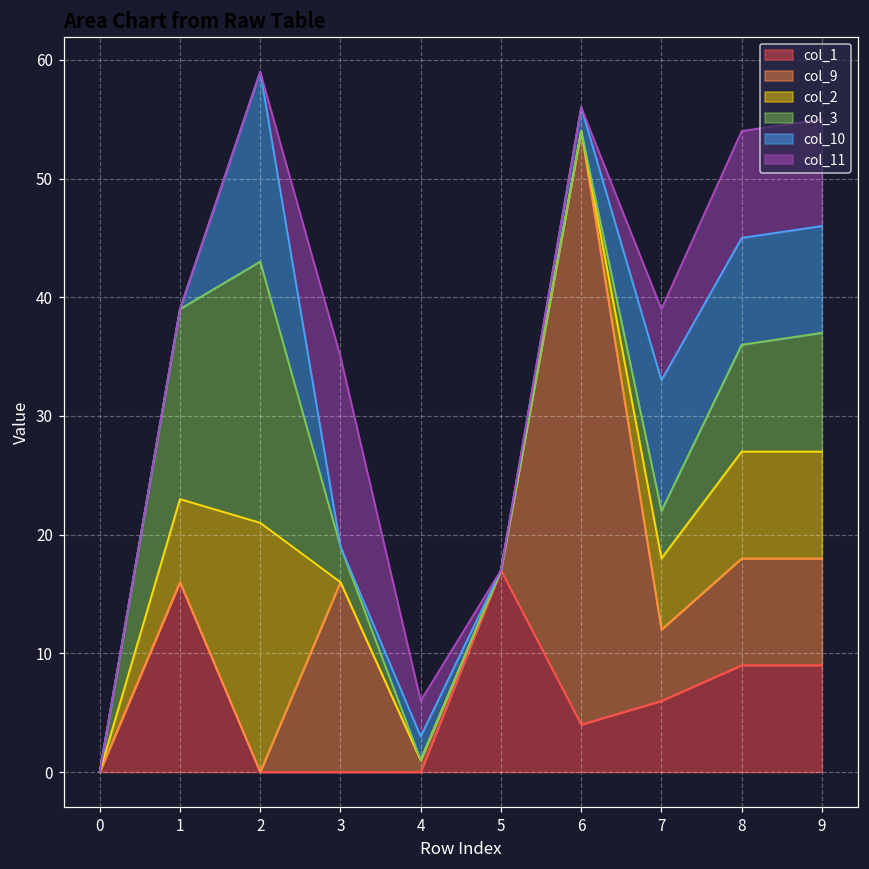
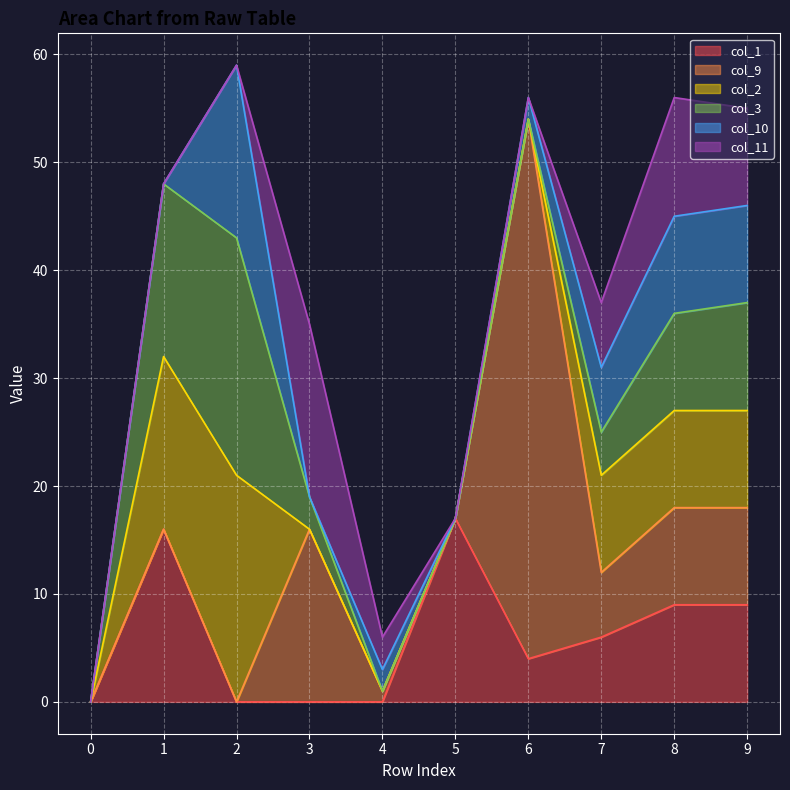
  {
    "col_2": {
-     "1": 7,
+     "1": 16,
      "2": 21,
-     "7": 6,
+     "7": 9,
      "8": 9,
      "9": 9
    },
    "col_3": {
      "2": 22,
      "7": 4,
      "8": 9,
      "9": 10
    },
    "col_10": {
      "4": 2,
-     "7": 11,
+     "7": 6,
      "8": 9,
      "9": 9
    },
    "col_11": {
      "3": 16,
      "4": 3,
      "7": 6,
-     "8": 9
+     "8": 11
    }
  }
